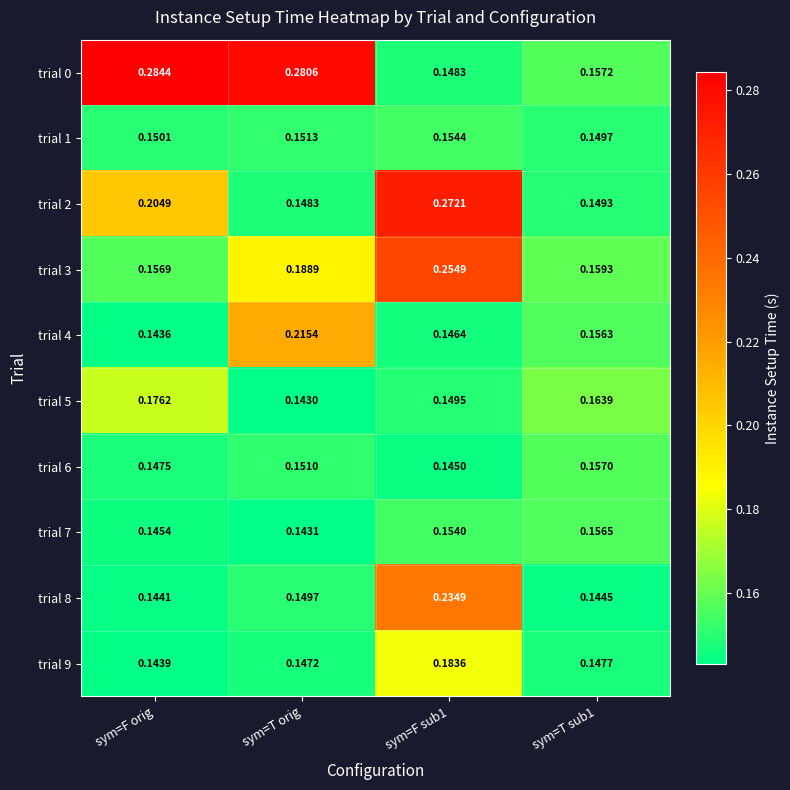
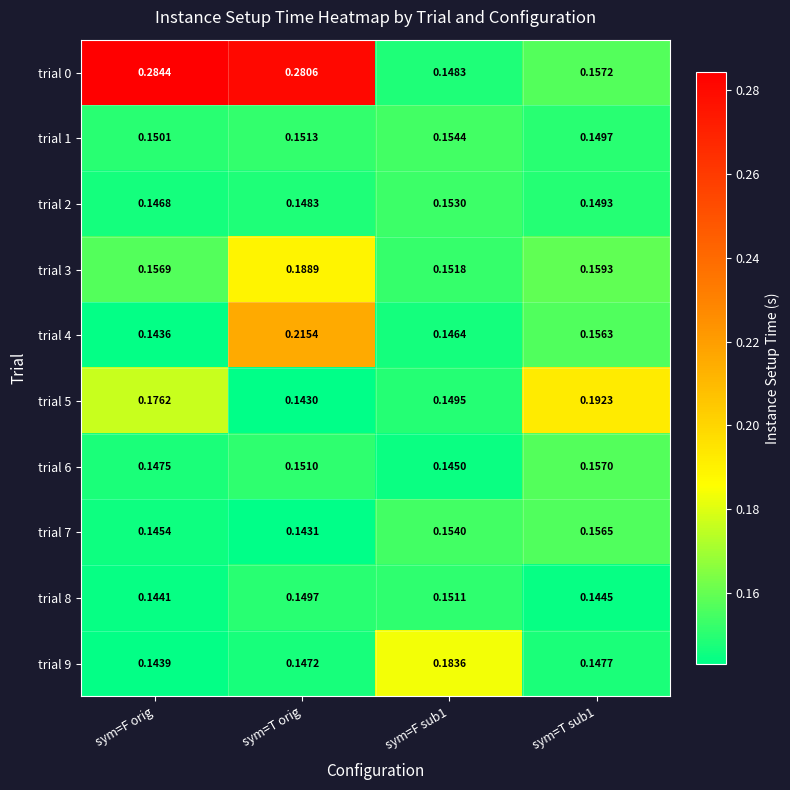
  {
    "trial 0": {
      "sym=F orig": 0.2844,
      "sym=T orig": 0.2806,
      "sym=F sub1": 0.1483,
      "sym=T sub1": 0.1572
    },
    "trial 1": {
      "sym=F orig": 0.1501,
      "sym=T orig": 0.1513,
      "sym=F sub1": 0.1544,
      "sym=T sub1": 0.1497
    },
    "trial 2": {
-     "sym=F orig": 0.2049,
+     "sym=F orig": 0.1468,
      "sym=T orig": 0.1483,
-     "sym=F sub1": 0.2721,
+     "sym=F sub1": 0.1530,
      "sym=T sub1": 0.1493
    },
    "trial 3": {
      "sym=F orig": 0.1569,
      "sym=T orig": 0.1889,
-     "sym=F sub1": 0.2549,
+     "sym=F sub1": 0.1518,
      "sym=T sub1": 0.1593
    },
    "trial 4": {
      "sym=F orig": 0.1436,
      "sym=T orig": 0.2154,
      "sym=F sub1": 0.1464,
      "sym=T sub1": 0.1563
    },
    "trial 5": {
      "sym=F orig": 0.1762,
      "sym=T orig": 0.1430,
      "sym=F sub1": 0.1495,
-     "sym=T sub1": 0.1639
+     "sym=T sub1": 0.1923
    },
    "trial 6": {
      "sym=F orig": 0.1475,
      "sym=T orig": 0.1510,
      "sym=F sub1": 0.1450,
      "sym=T sub1": 0.1570
    },
    "trial 7": {
      "sym=F orig": 0.1454,
      "sym=T orig": 0.1431,
      "sym=F sub1": 0.1540,
      "sym=T sub1": 0.1565
    },
    "trial 8": {
      "sym=F orig": 0.1441,
      "sym=T orig": 0.1497,
-     "sym=F sub1": 0.2349,
+     "sym=F sub1": 0.1511,
      "sym=T sub1": 0.1445
    },
    "trial 9": {
      "sym=F orig": 0.1439,
      "sym=T orig": 0.1472,
      "sym=F sub1": 0.1836,
      "sym=T sub1": 0.1477
    }
  }
